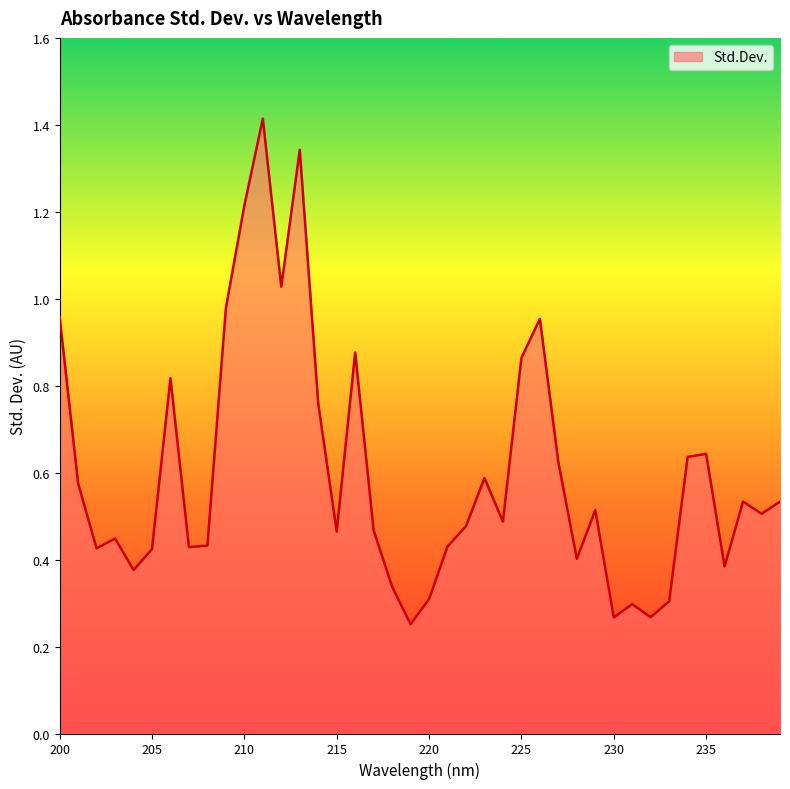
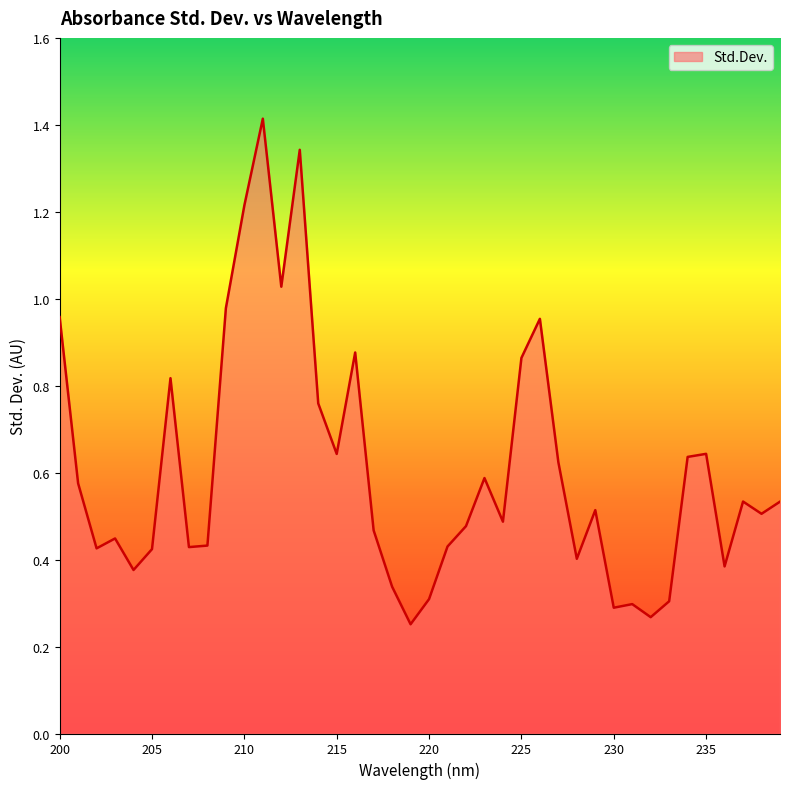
  {
    "200": 0.96,
    "205": 0.42,
    "210": 1.21,
-   "215": 0.46,
+   "215": 0.64,
    "220": 0.31,
    "225": 0.86,
-   "230": 0.27,
+   "230": 0.29,
    "235": 0.64
  }
